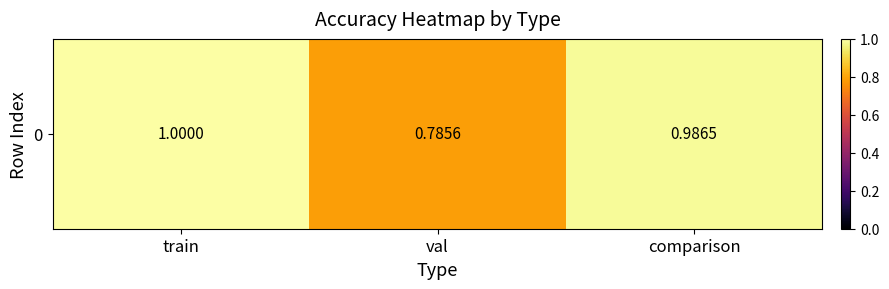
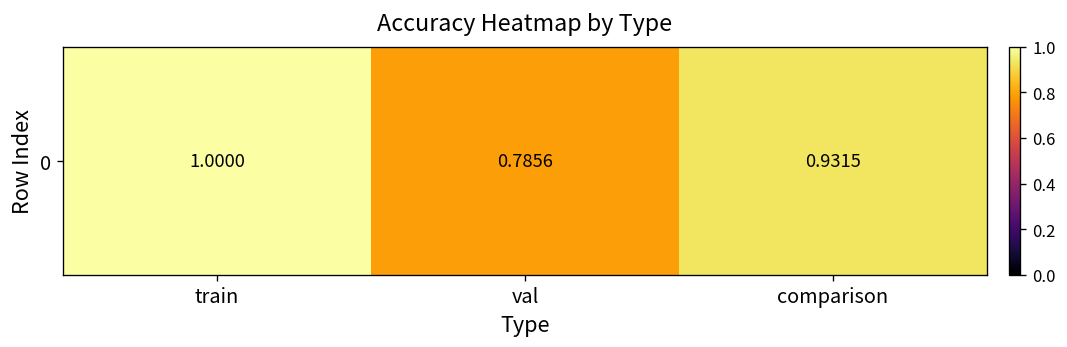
  {
    "0": {
      "train": 1.0000,
      "val": 0.7856,
-     "comparison": 0.9865
+     "comparison": 0.9315
    }
  }
